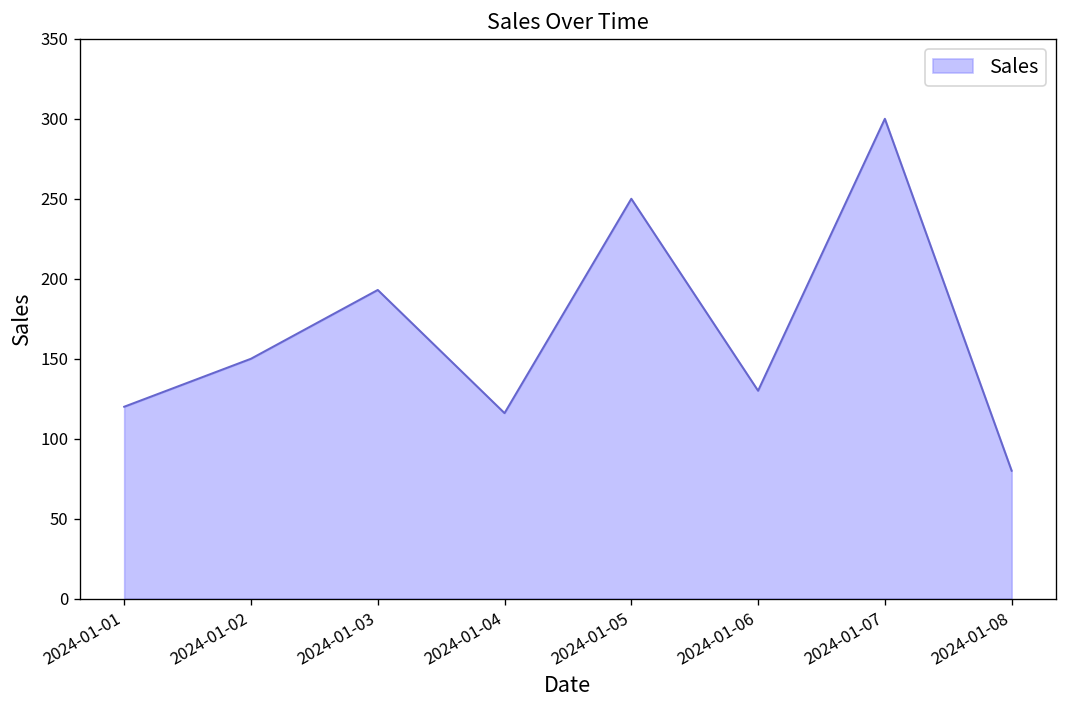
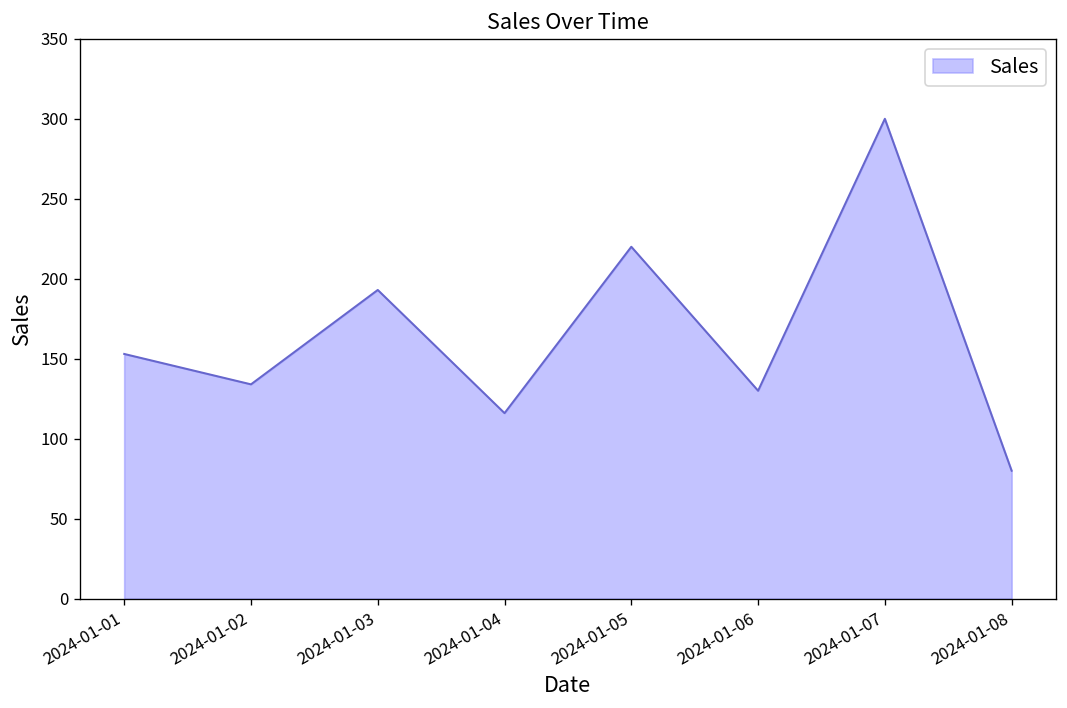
  {
-   "2024-01-01": 120,
-   "2024-01-02": 150,
+   "2024-01-01": 153,
+   "2024-01-02": 134,
    "2024-01-03": 193,
    "2024-01-04": 116,
-   "2024-01-05": 250,
+   "2024-01-05": 220,
    "2024-01-06": 130,
    "2024-01-07": 300,
    "2024-01-08": 80
  }
